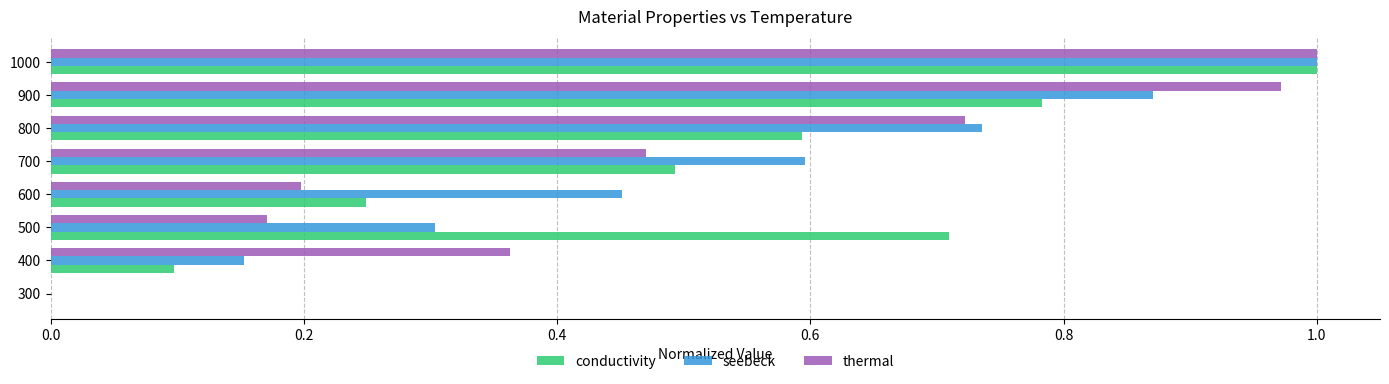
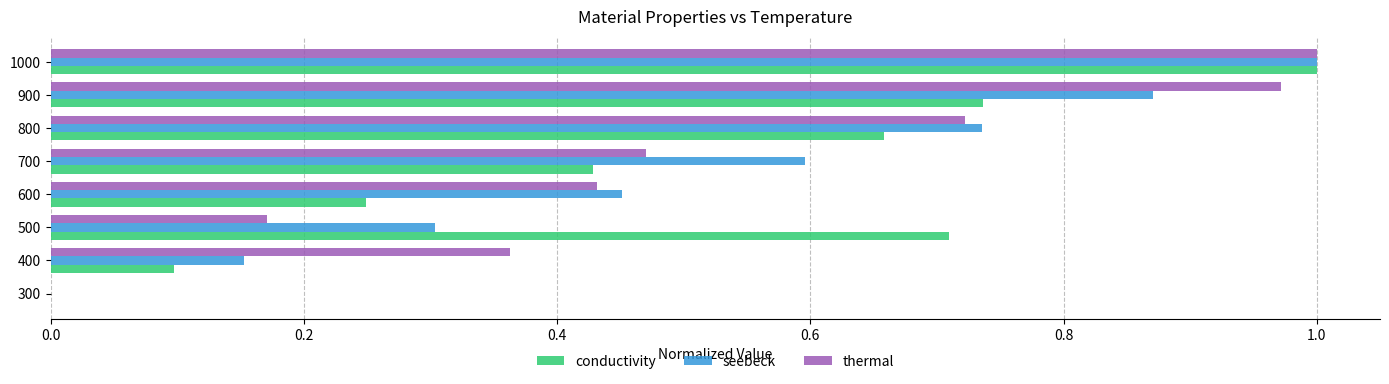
  {
    "conductivity": {
      "1000": 1.000,
-     "900": 0.783,
-     "800": 0.593,
-     "700": 0.493,
+     "900": 0.736,
+     "800": 0.658,
+     "700": 0.428,
      "600": 0.249,
      "500": 0.709,
      "400": 0.098,
      "300": 0.000
    },
    "seebeck": {
      "1000": 1.000,
      "900": 0.871,
      "800": 0.736,
      "700": 0.595,
      "600": 0.451,
      "500": 0.303,
      "400": 0.153,
      "300": 0.000
    },
    "thermal": {
      "1000": 1.000,
      "900": 0.972,
      "800": 0.722,
      "700": 0.470,
-     "600": 0.198,
+     "600": 0.431,
      "500": 0.171,
      "400": 0.362,
      "300": 0.000
    }
  }
